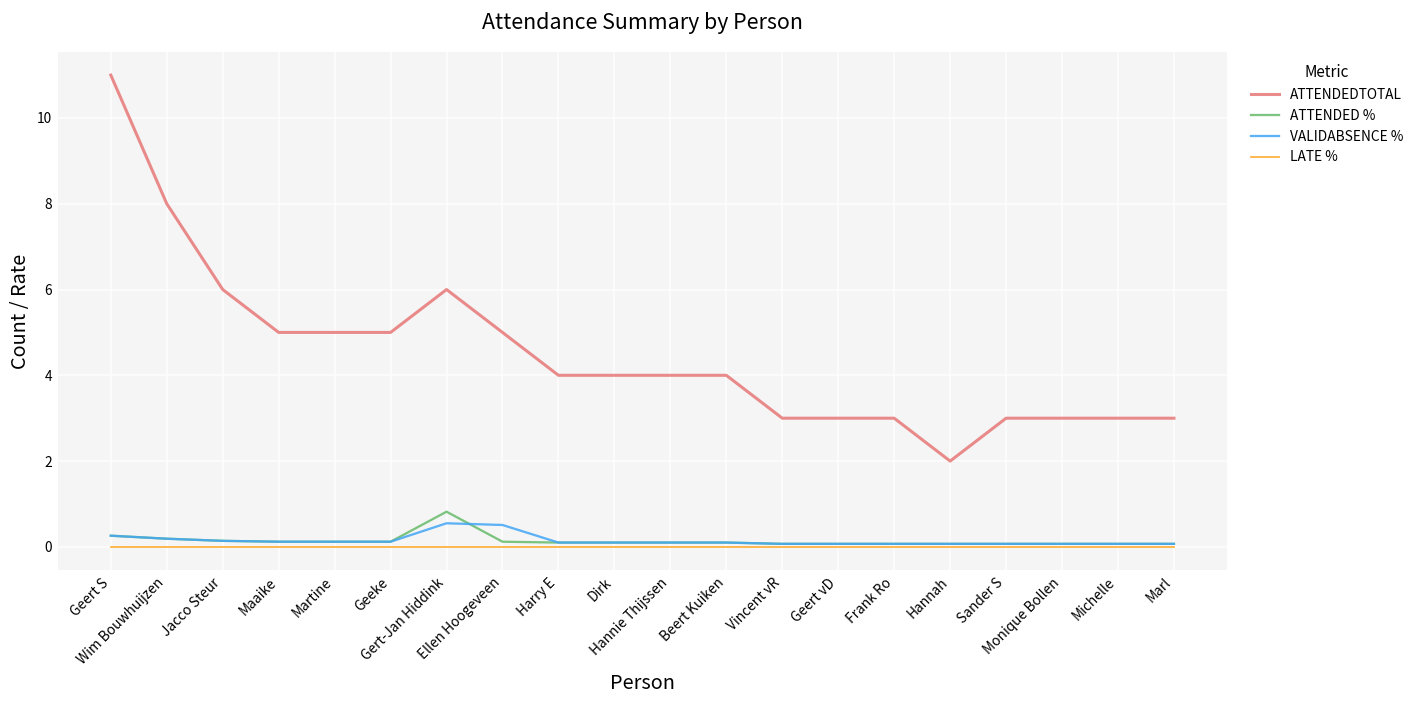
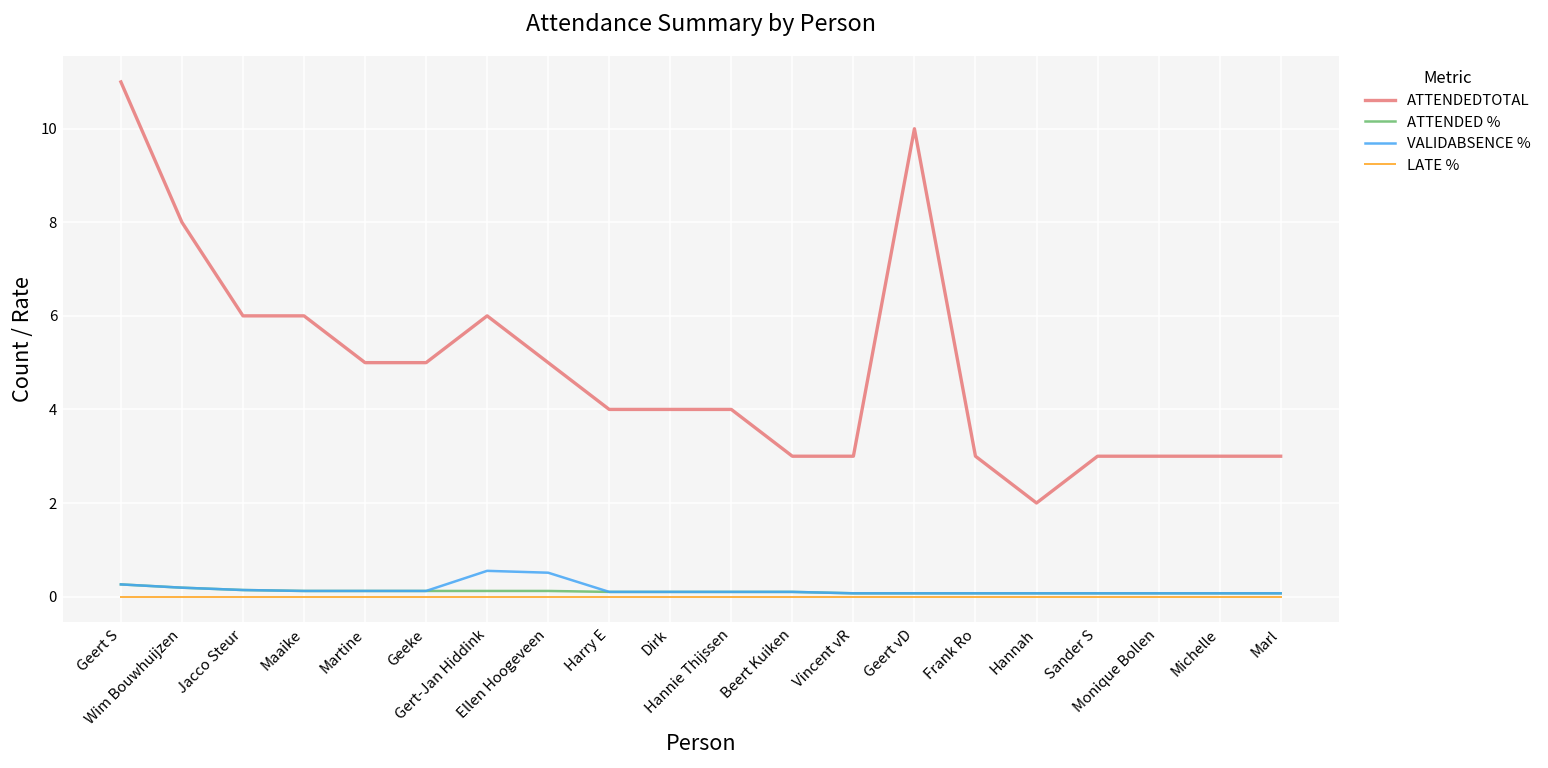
  {
    "ATTENDEDTOTAL": {
      "Geert S": 11,
      "Wim Bouwhuijzen": 8,
      "Jacco Steur": 6,
-     "Maaike": 5,
+     "Maaike": 6,
      "Martine": 5,
      "Geeke": 5,
      "Gert-Jan Hiddink": 6,
      "Ellen Hoogeveen": 5,
      "Harry E": 4,
      "Dirk": 4,
      "Hannie Thijssen": 4,
-     "Beert Kuiken": 4,
+     "Beert Kuiken": 3,
      "Vincent vR": 3,
-     "Geert vD": 3,
+     "Geert vD": 10,
      "Frank Ro": 3,
      "Hannah": 2,
      "Sander S": 3,
      "Monique Bollen": 3,
      "Michelle": 3,
      "Marl": 3
    },
    "ATTENDED %": {
-     "Gert-Jan Hiddink": 0.8,
+     "Gert-Jan Hiddink": 0.1,
      "Ellen Hoogeveen": 0.1
    },
    "VALIDABSENCE %": {
      "Gert-Jan Hiddink": 0.6,
      "Ellen Hoogeveen": 0.5
    },
    "LATE %": {
      "Geert S": 0.0,
      "Wim Bouwhuijzen": 0.0,
      "Jacco Steur": 0.0,
      "Maaike": 0.0,
      "Martine": 0.0,
      "Geeke": 0.0,
      "Gert-Jan Hiddink": 0.0,
      "Ellen Hoogeveen": 0.0,
      "Harry E": 0.0,
      "Dirk": 0.0,
      "Hannie Thijssen": 0.0,
      "Beert Kuiken": 0.0,
      "Vincent vR": 0.0,
      "Geert vD": 0.0,
      "Frank Ro": 0.0,
      "Hannah": 0.0,
      "Sander S": 0.0,
      "Monique Bollen": 0.0,
      "Michelle": 0.0,
      "Marl": 0.0
    }
  }
